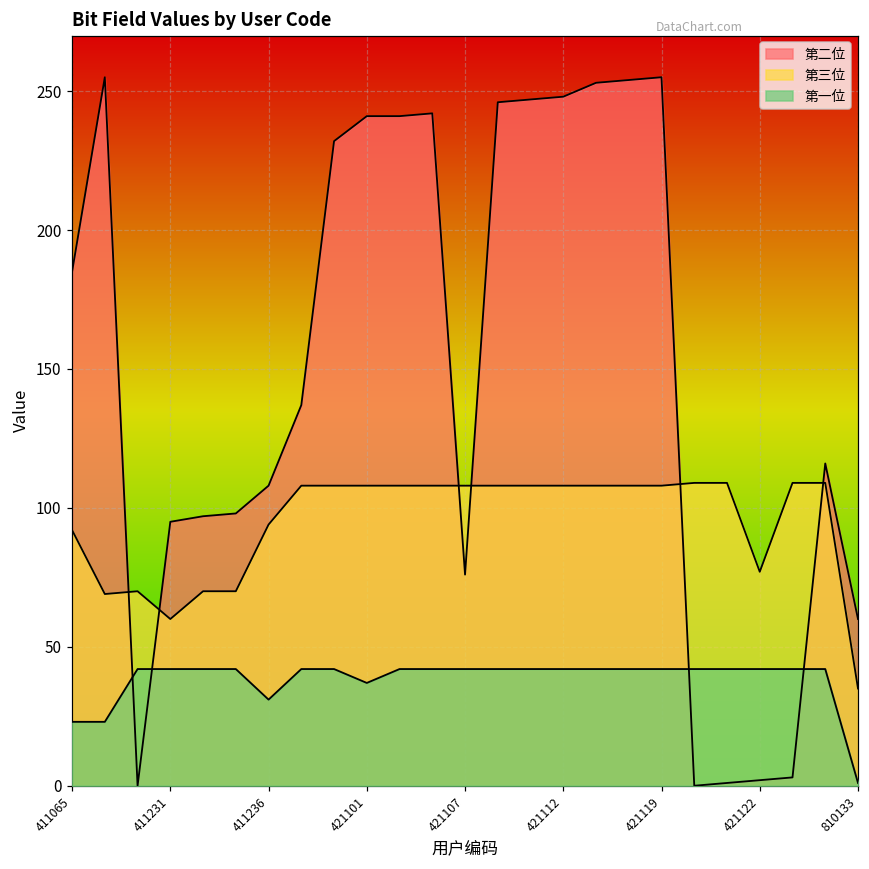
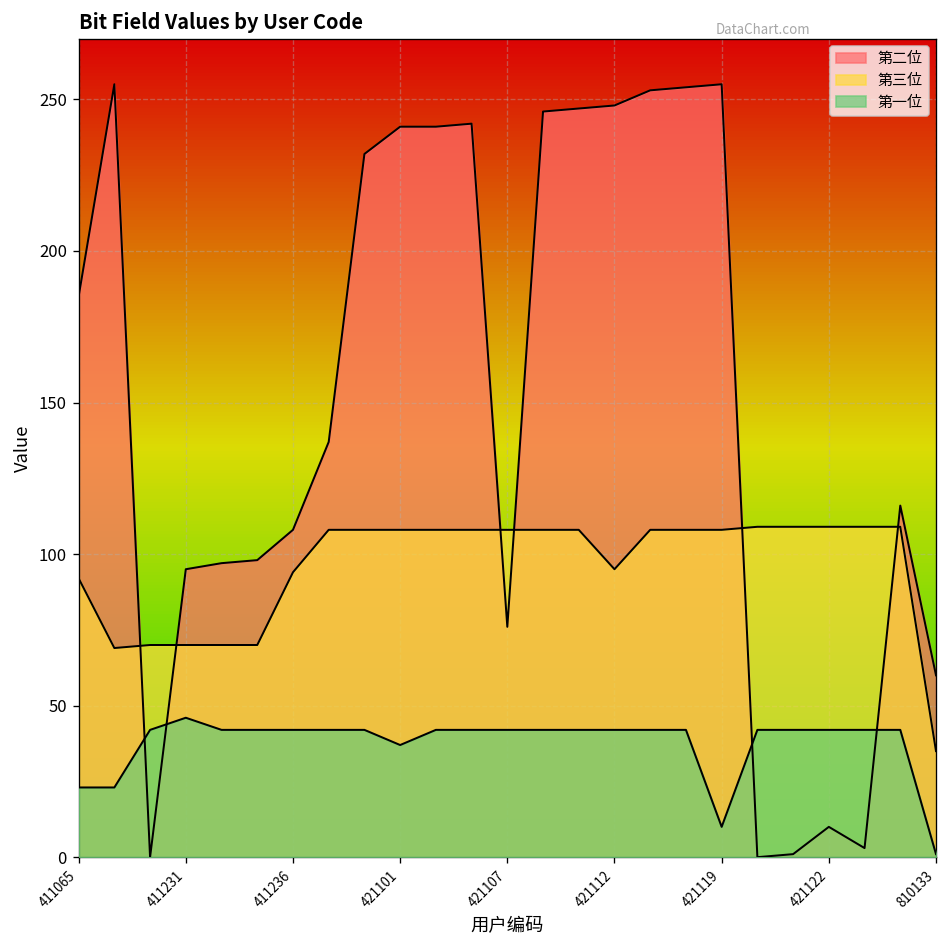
  {
    "第二位": {
      "411065": 185,
      "411231": 95,
      "411236": 108,
      "421101": 241,
      "421107": 76,
      "421112": 248,
      "421119": 255,
-     "421122": 2,
+     "421122": 10,
      "810133": 60
    },
    "第三位": {
      "411065": 92,
-     "411231": 60,
+     "411231": 70,
      "411236": 94,
      "421101": 108,
      "421107": 108,
-     "421112": 108,
+     "421112": 95,
      "421119": 108,
-     "421122": 77,
+     "421122": 109,
      "810133": 35
    },
    "第一位": {
      "411065": 23,
-     "411231": 42,
-     "411236": 31,
+     "411231": 46,
+     "411236": 42,
      "421101": 37,
      "421107": 42,
      "421112": 42,
-     "421119": 42,
+     "421119": 10,
      "421122": 42,
      "810133": 1
    }
  }
